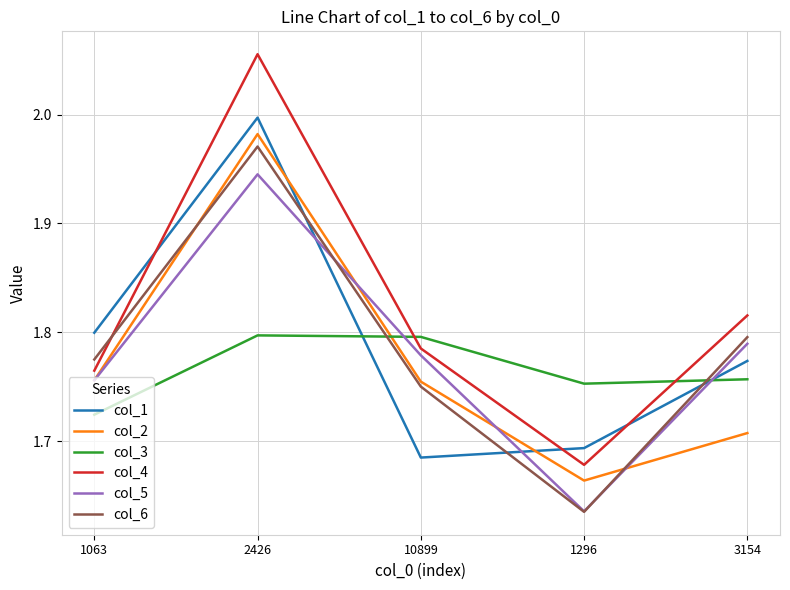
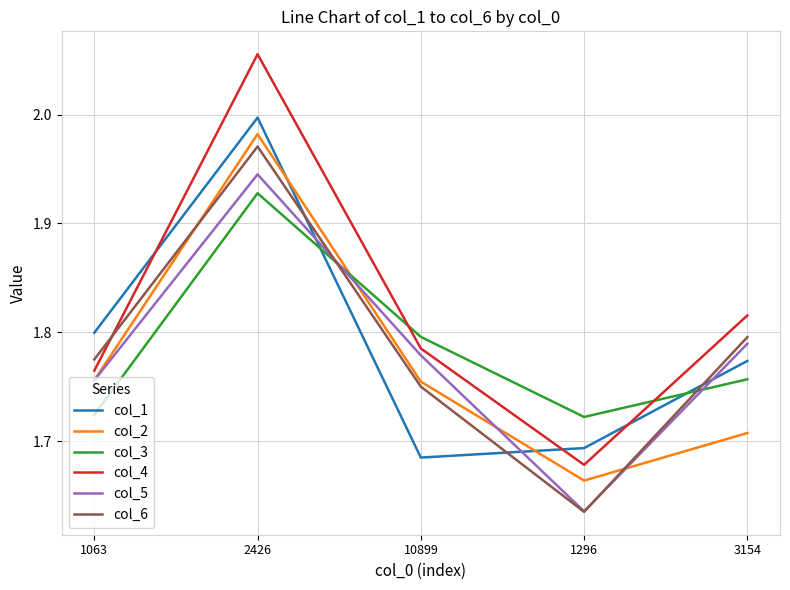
  {
    "col_1": {
      "1063": 1.800,
      "2426": 1.997,
      "10899": 1.685,
      "1296": 1.694,
      "3154": 1.774
    },
    "col_2": {
      "2426": 1.982,
      "10899": 1.755,
      "1296": 1.664,
      "3154": 1.707
    },
    "col_3": {
-     "2426": 1.797,
+     "2426": 1.928,
      "10899": 1.796,
-     "1296": 1.753,
+     "1296": 1.722,
      "3154": 1.757
    },
    "col_4": {
      "1063": 1.765,
      "2426": 2.055,
      "10899": 1.785,
      "1296": 1.678,
      "3154": 1.815
    },
    "col_5": {
      "2426": 1.945,
      "10899": 1.779,
      "3154": 1.789
    },
    "col_6": {
      "1063": 1.775,
      "2426": 1.971,
      "10899": 1.750,
      "3154": 1.796
    }
  }
